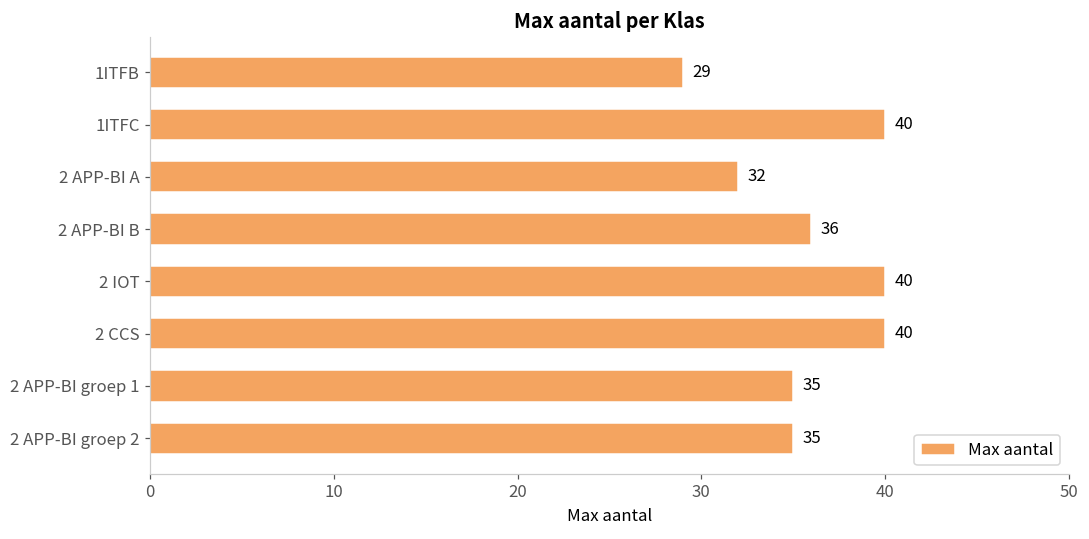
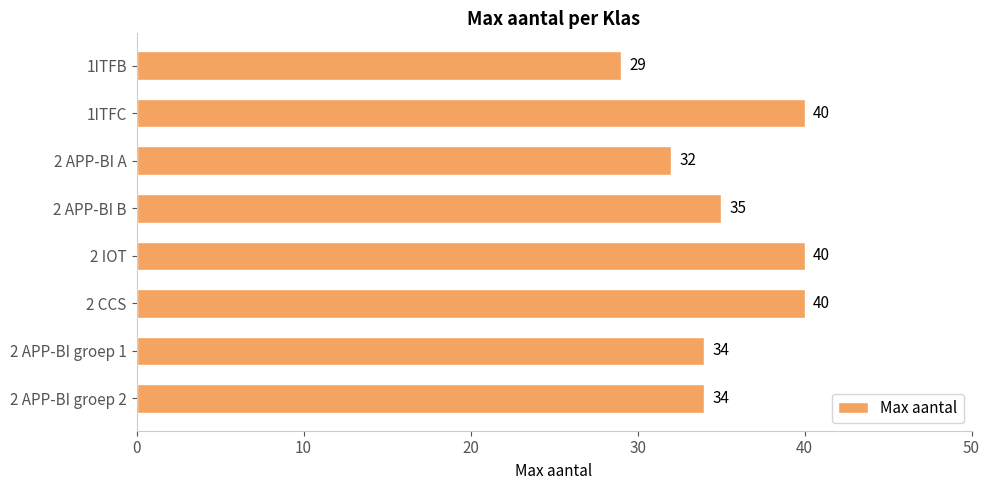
  {
    "1ITFB": 29,
    "1ITFC": 40,
    "2 APP-BI A": 32,
-   "2 APP-BI B": 36,
+   "2 APP-BI B": 35,
    "2 IOT": 40,
    "2 CCS": 40,
-   "2 APP-BI groep 1": 35,
-   "2 APP-BI groep 2": 35
+   "2 APP-BI groep 1": 34,
+   "2 APP-BI groep 2": 34
  }
